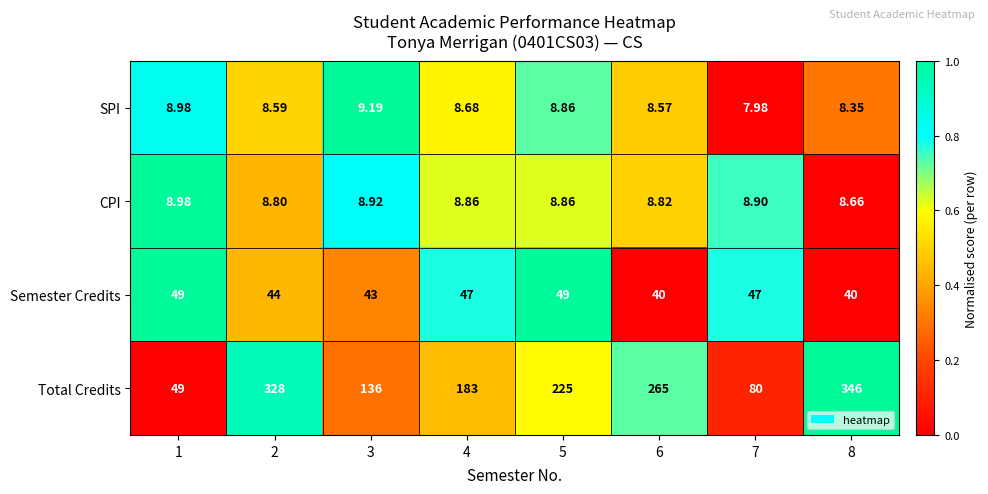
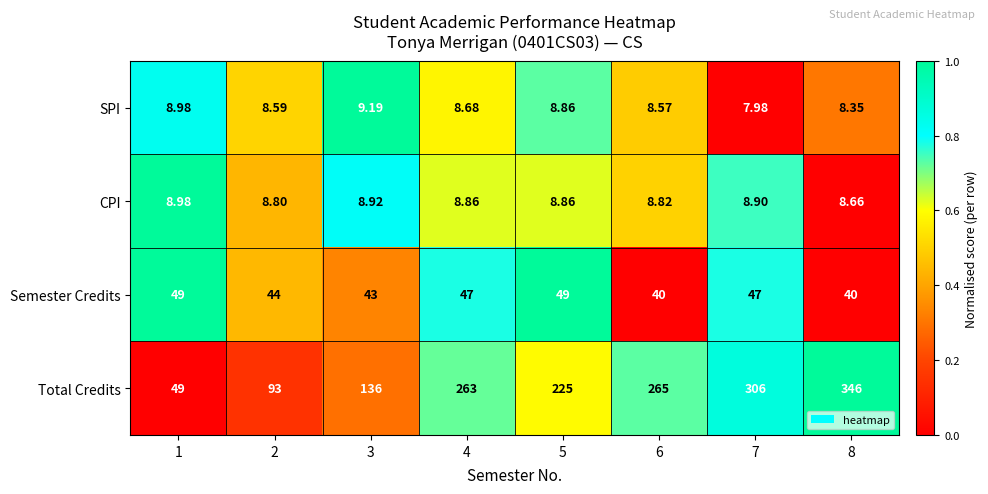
  {
    "SPI": {
      "1": 8.98,
      "2": 8.59,
      "3": 9.19,
      "4": 8.68,
      "5": 8.86,
      "6": 8.57,
      "7": 7.98,
      "8": 8.35
    },
    "CPI": {
      "1": 8.98,
      "2": 8.80,
      "3": 8.92,
      "4": 8.86,
      "5": 8.86,
      "6": 8.82,
      "7": 8.90,
      "8": 8.66
    },
    "Semester Credits": {
      "1": 49,
      "2": 44,
      "3": 43,
      "4": 47,
      "5": 49,
      "6": 40,
      "7": 47,
      "8": 40
    },
    "Total Credits": {
      "1": 49,
-     "2": 328,
+     "2": 93,
      "3": 136,
-     "4": 183,
+     "4": 263,
      "5": 225,
      "6": 265,
-     "7": 80,
+     "7": 306,
      "8": 346
    }
  }
